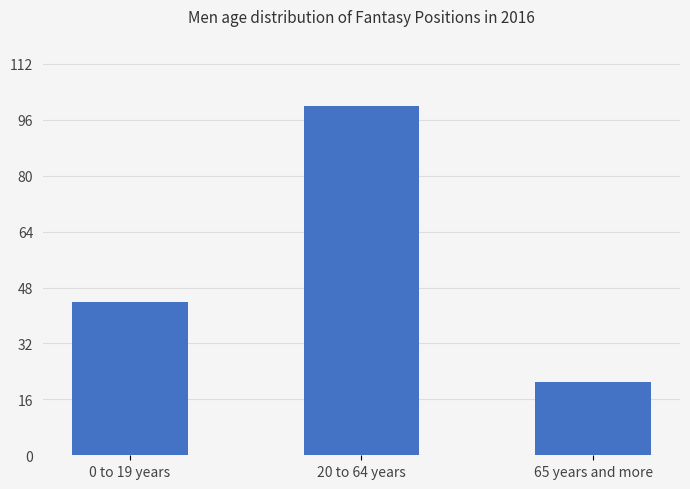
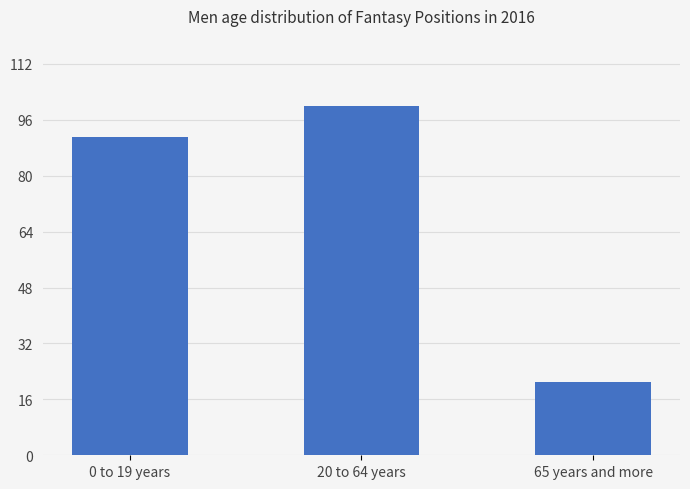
  {
-   "0 to 19 years": 44,
+   "0 to 19 years": 91,
    "20 to 64 years": 100,
    "65 years and more": 21
  }
